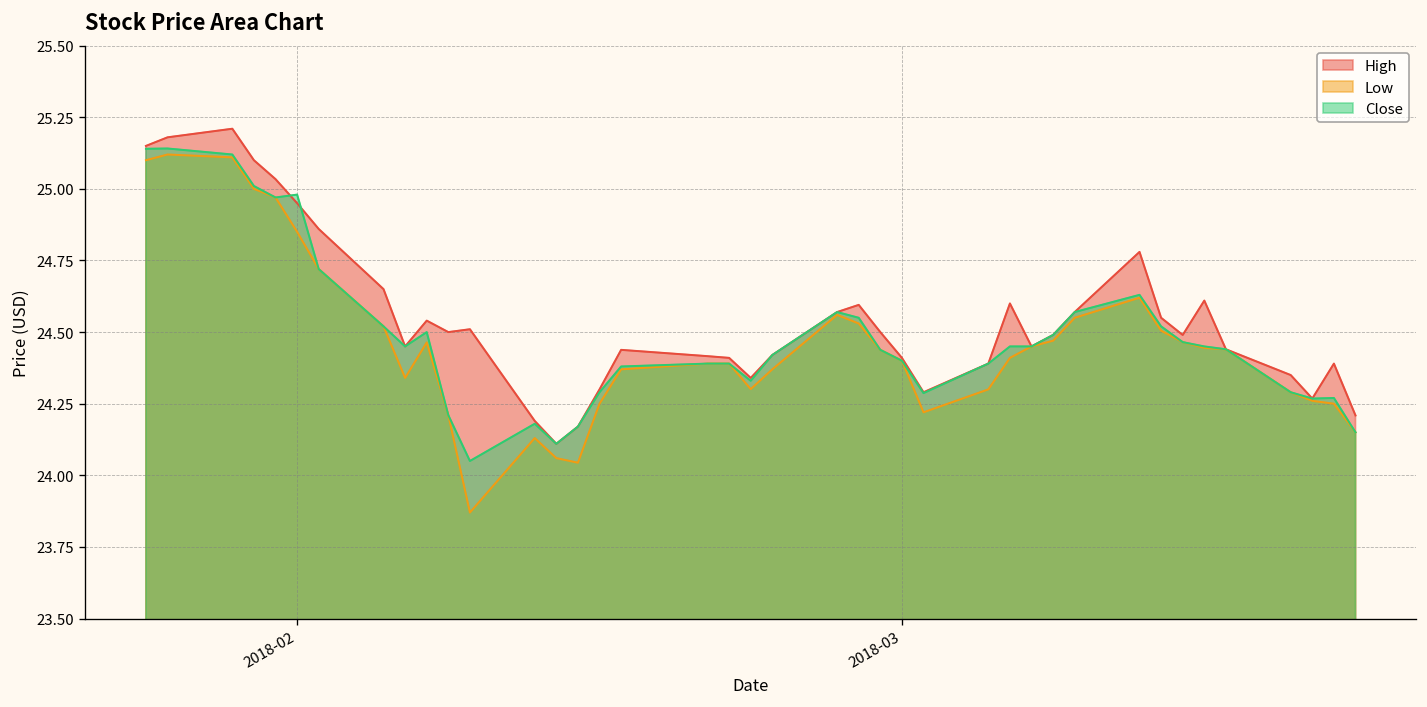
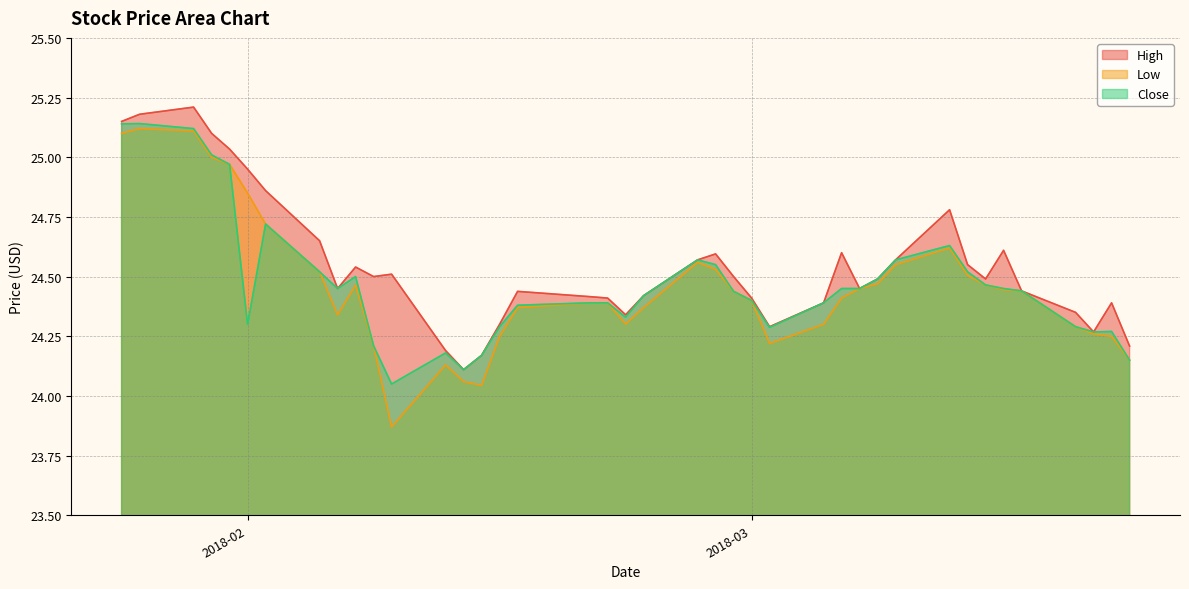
  {
    "High": {
      "2018-02": 24.95
    },
    "Low": {
      "2018-02": 24.85
    },
    "Close": {
-     "2018-02": 24.98
+     "2018-02": 24.30
    }
  }
